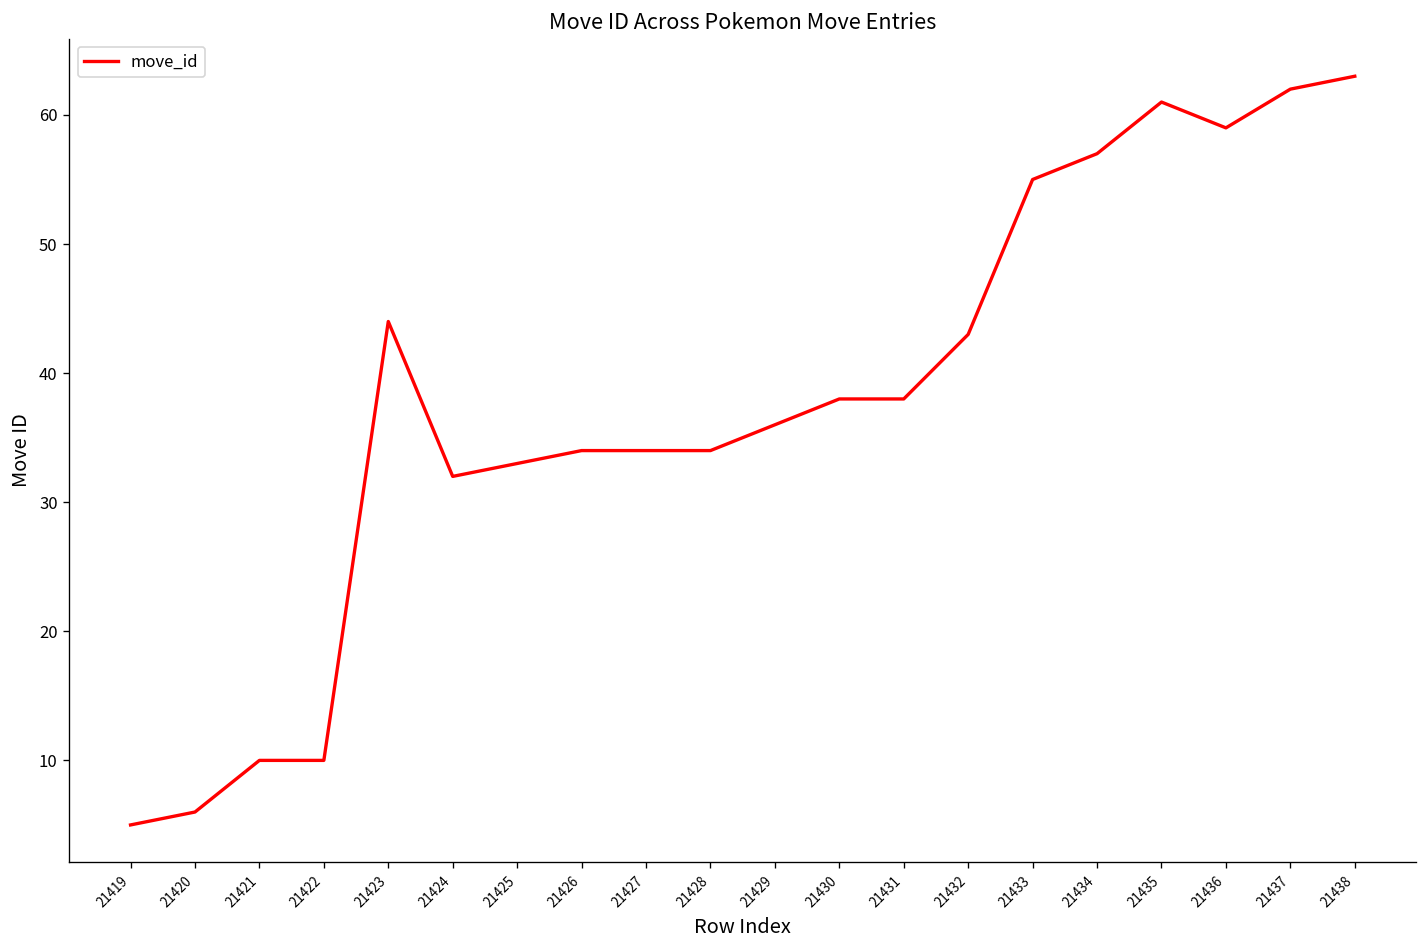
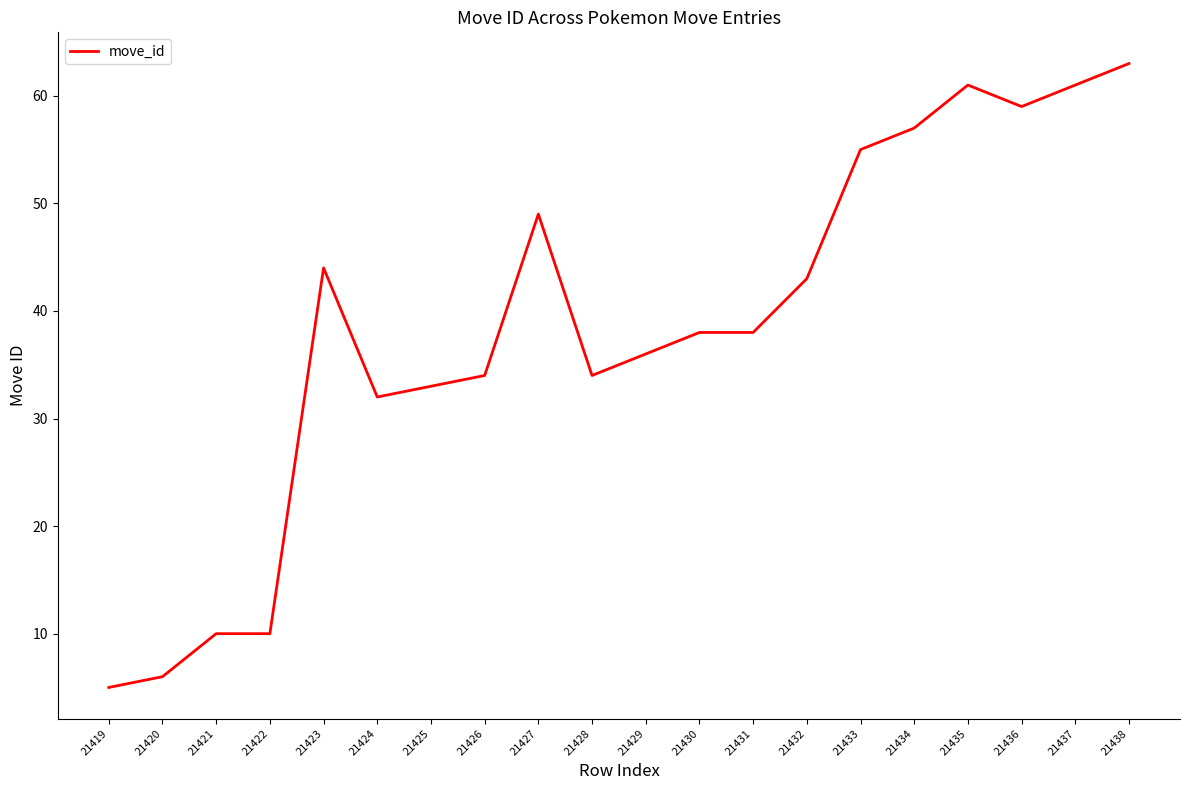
  {
    "21419": 5,
    "21420": 6,
    "21421": 10,
    "21422": 10,
    "21423": 44,
    "21424": 32,
    "21425": 33,
    "21426": 34,
-   "21427": 34,
+   "21427": 49,
    "21428": 34,
    "21429": 36,
    "21430": 38,
    "21431": 38,
    "21432": 43,
    "21433": 55,
    "21434": 57,
    "21435": 61,
    "21436": 59,
-   "21437": 62,
+   "21437": 61,
    "21438": 63
  }
